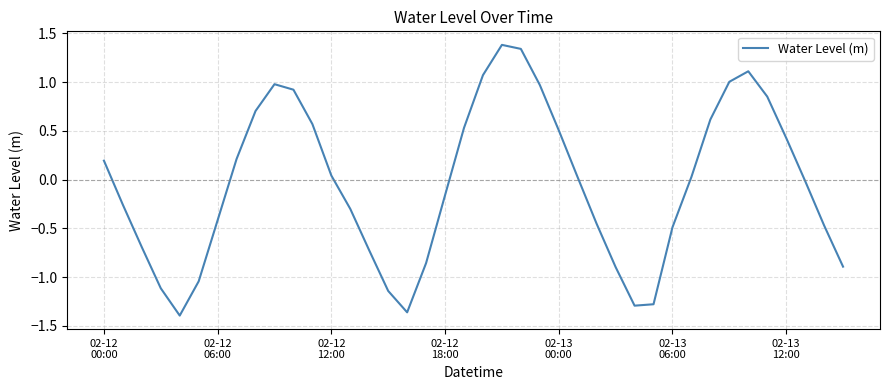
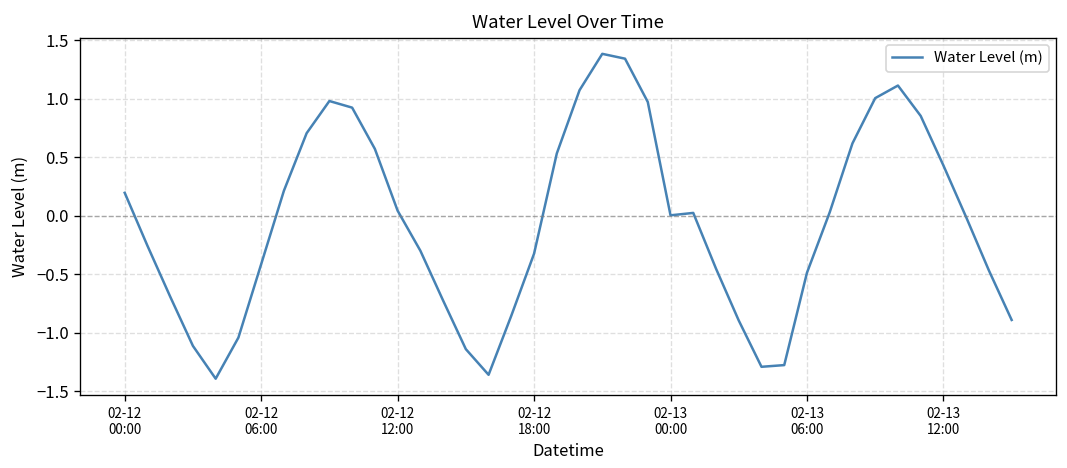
  {
    "02-12 00:00": 0.2,
    "02-12 06:00": -0.4,
    "02-12 12:00": 0.0,
-   "02-12 18:00": -0.2,
-   "02-13 00:00": 0.5,
+   "02-12 18:00": -0.3,
+   "02-13 00:00": 0.0,
    "02-13 06:00": -0.5,
    "02-13 12:00": 0.4
  }
